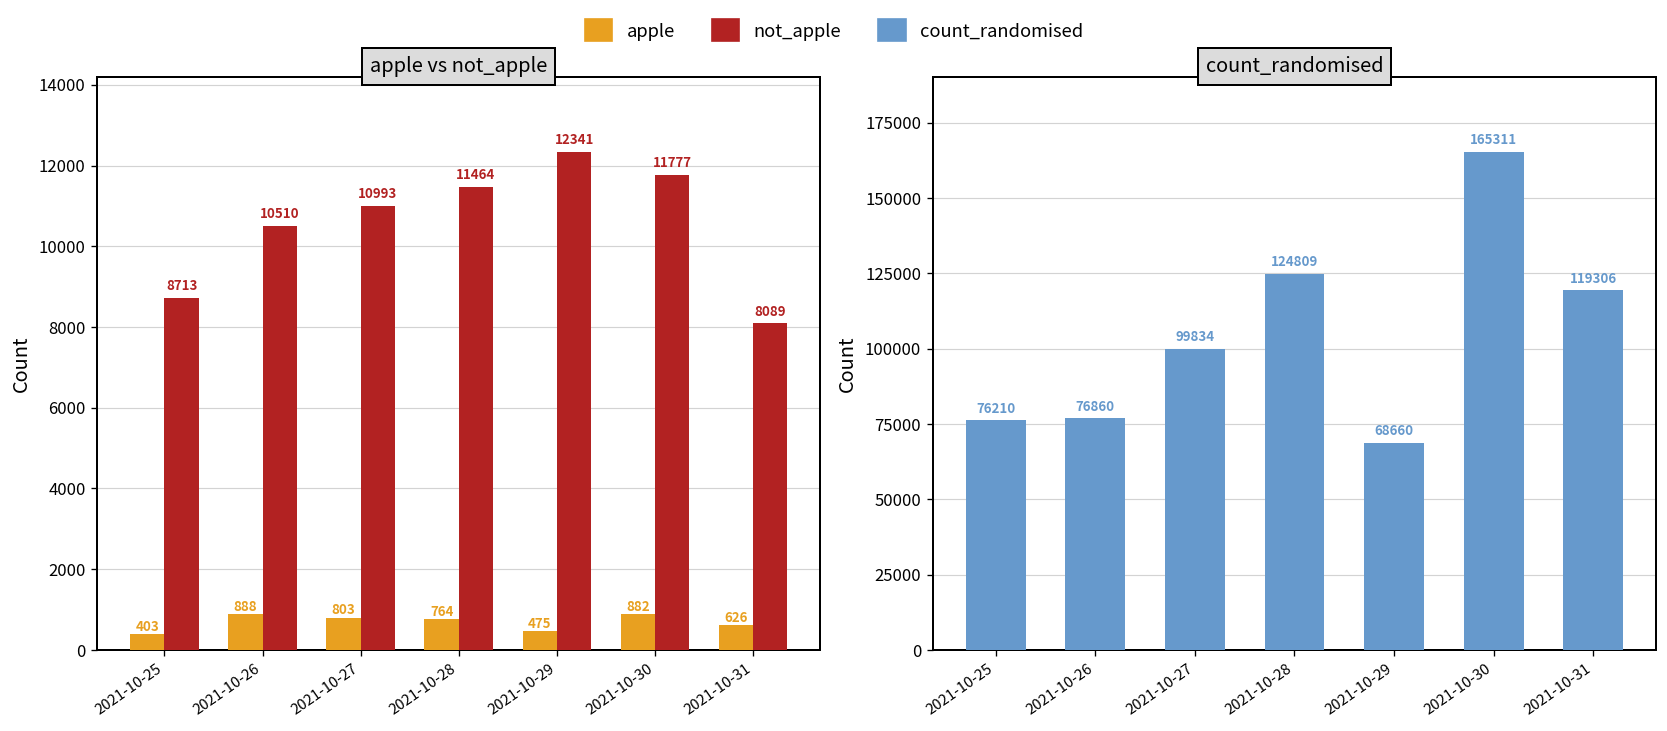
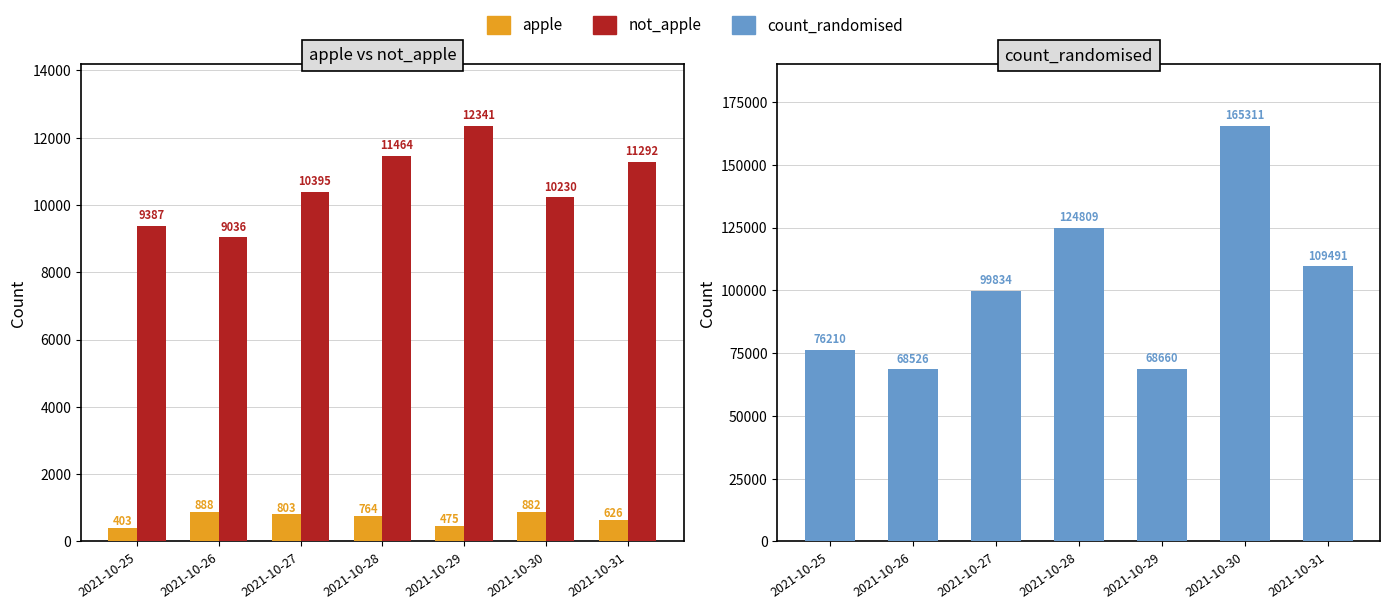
  {
    "apple vs not_apple": {
      "apple": {
        "2021-10-25": 403,
        "2021-10-27": 803,
        "2021-10-28": 764,
        "2021-10-29": 475,
        "2021-10-30": 882,
        "2021-10-31": 626
      },
      "not_apple": {
-       "2021-10-25": 8713,
-       "2021-10-26": 10510,
-       "2021-10-27": 10993,
+       "2021-10-25": 9387,
+       "2021-10-26": 9036,
+       "2021-10-27": 10395,
        "2021-10-28": 11464,
        "2021-10-29": 12341,
-       "2021-10-30": 11777,
-       "2021-10-31": 8089
+       "2021-10-30": 10230,
+       "2021-10-31": 11292
      }
    },
    "count_randomised": {
      "2021-10-25": 76210,
-     "2021-10-26": 76860,
+     "2021-10-26": 68526,
      "2021-10-27": 99834,
      "2021-10-28": 124809,
      "2021-10-29": 68660,
      "2021-10-30": 165311,
-     "2021-10-31": 119306
+     "2021-10-31": 109491
    }
  }
